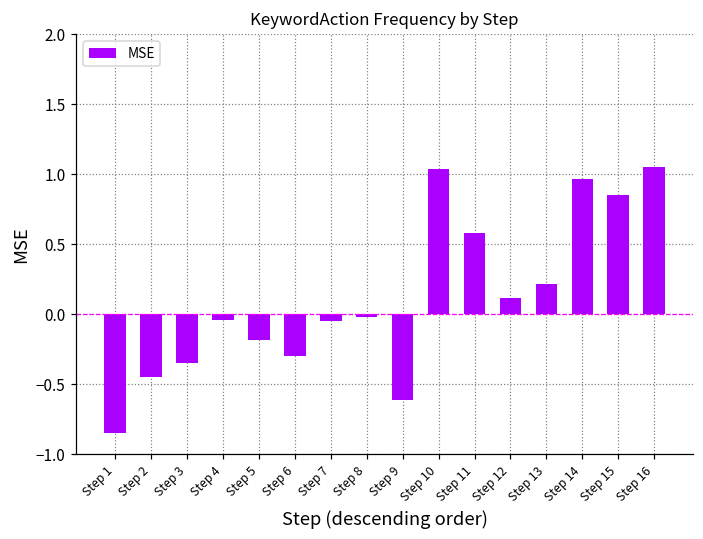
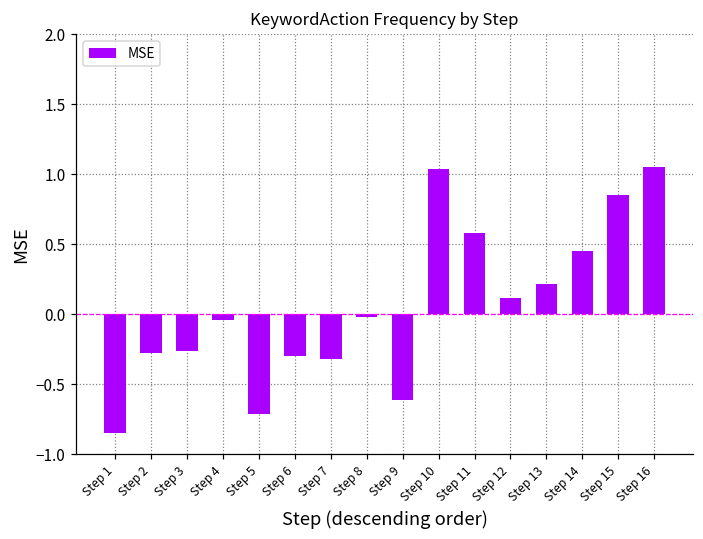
  {
    "Step 1": -0.85,
-   "Step 2": -0.45,
-   "Step 3": -0.35,
+   "Step 2": -0.28,
+   "Step 3": -0.26,
    "Step 4": -0.04,
-   "Step 5": -0.18,
+   "Step 5": -0.71,
    "Step 6": -0.30,
-   "Step 7": -0.05,
+   "Step 7": -0.32,
    "Step 8": -0.02,
    "Step 9": -0.61,
    "Step 10": 1.04,
    "Step 11": 0.58,
    "Step 12": 0.12,
    "Step 13": 0.22,
-   "Step 14": 0.97,
+   "Step 14": 0.45,
    "Step 15": 0.85,
    "Step 16": 1.05
  }
